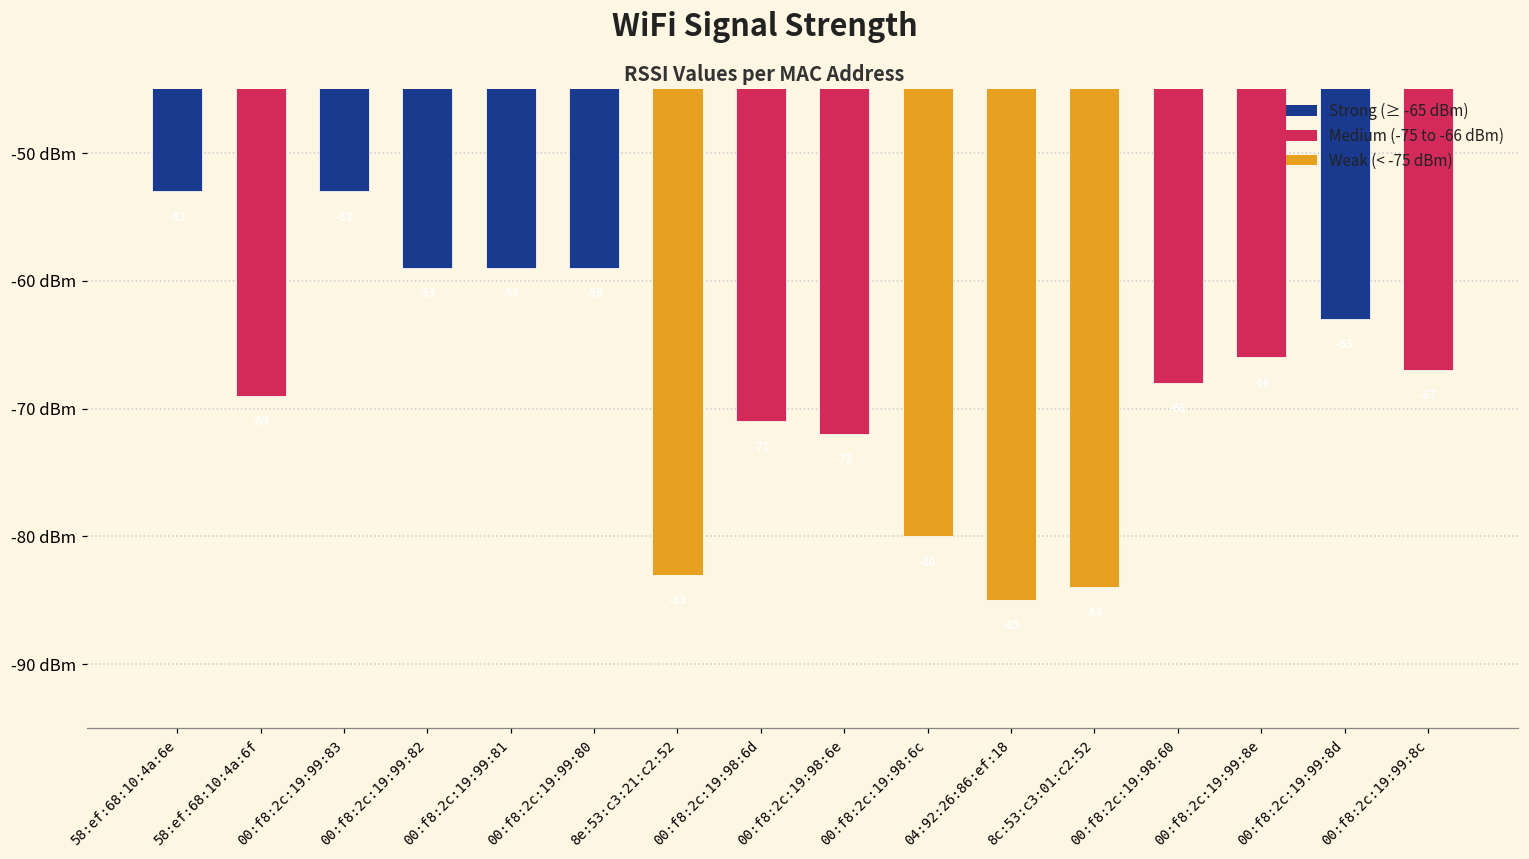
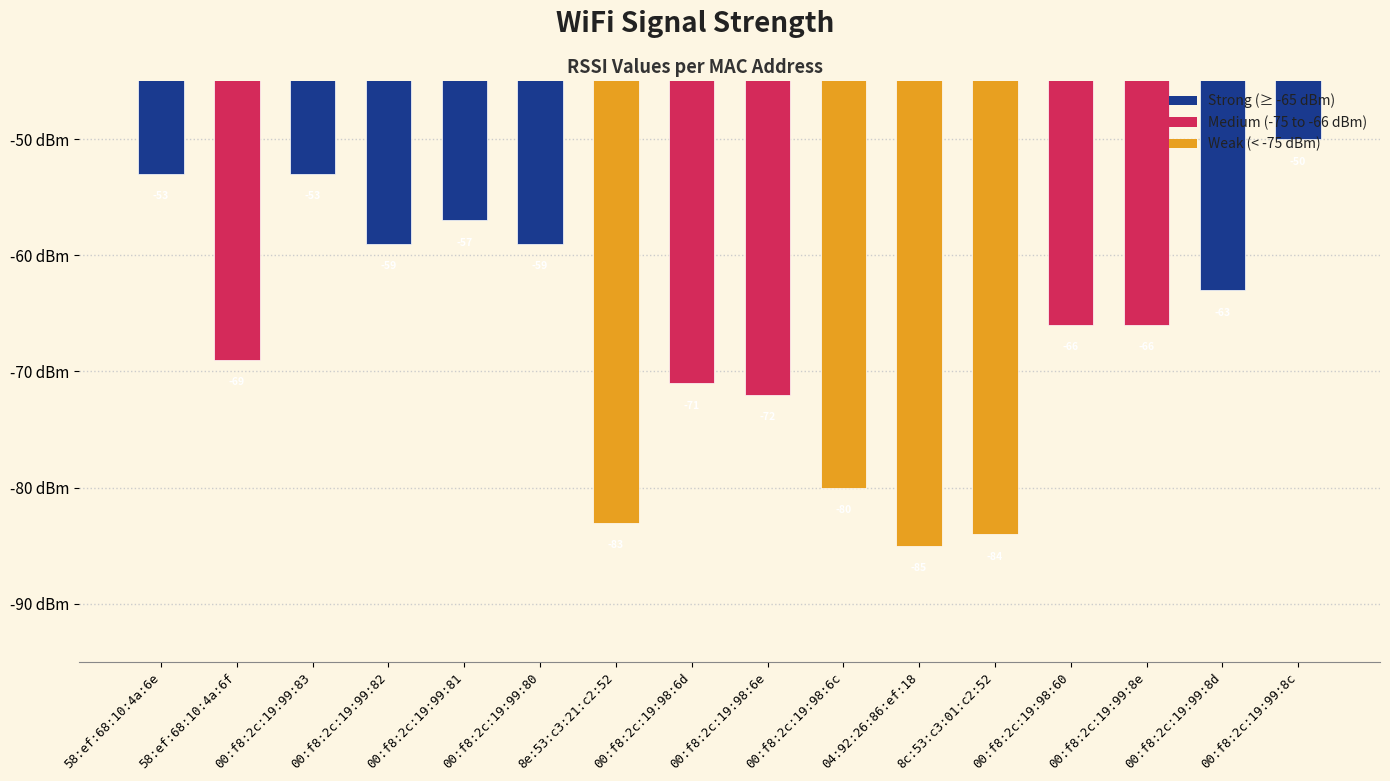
  {
    "58:ef:68:10:4a:6e": "-53 dBm",
    "58:ef:68:10:4a:6f": "-69 dBm",
    "00:f8:2c:19:99:83": "-53 dBm",
    "00:f8:2c:19:99:82": "-59 dBm",
-   "00:f8:2c:19:99:81": "-59 dBm",
+   "00:f8:2c:19:99:81": "-57 dBm",
    "00:f8:2c:19:99:80": "-59 dBm",
    "8e:53:c3:21:c2:52": "-83 dBm",
    "00:f8:2c:19:98:6d": "-71 dBm",
    "00:f8:2c:19:98:6e": "-72 dBm",
    "00:f8:2c:19:98:6c": "-80 dBm",
    "04:92:26:86:ef:18": "-85 dBm",
    "8c:53:c3:01:c2:52": "-84 dBm",
-   "00:f8:2c:19:98:60": "-68 dBm",
+   "00:f8:2c:19:98:60": "-66 dBm",
    "00:f8:2c:19:99:8e": "-66 dBm",
    "00:f8:2c:19:99:8d": "-63 dBm",
-   "00:f8:2c:19:99:8c": "-67 dBm"
+   "00:f8:2c:19:99:8c": "-50 dBm"
  }
